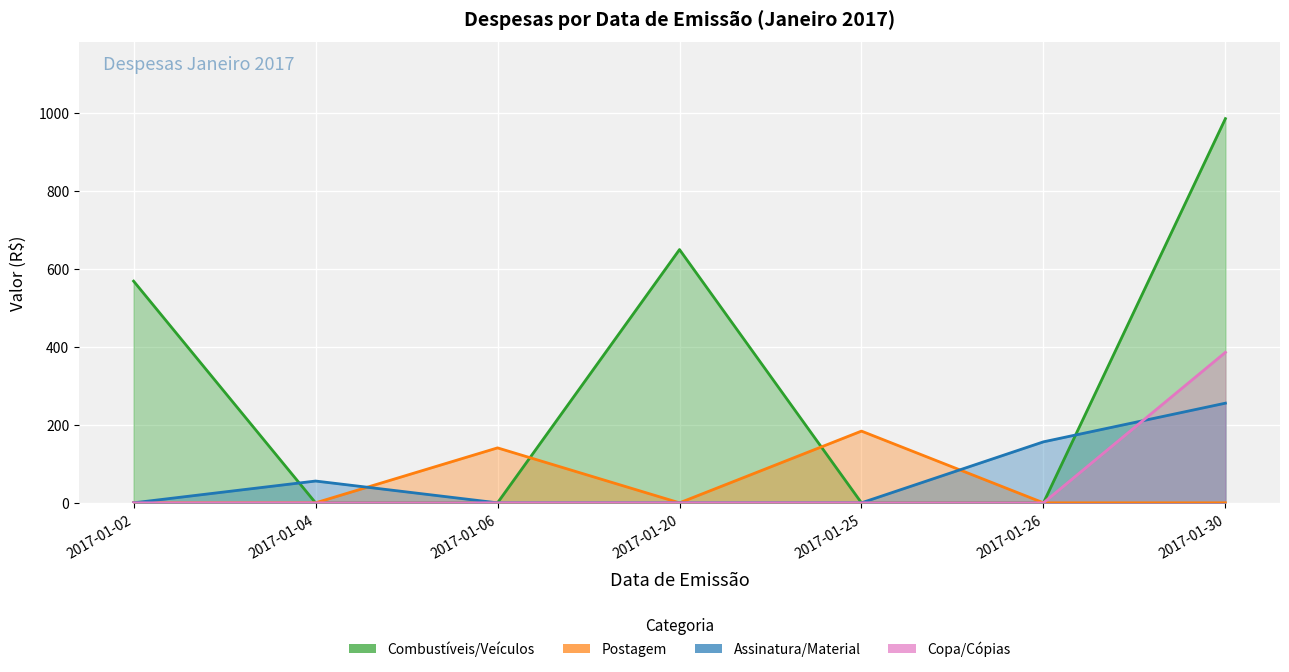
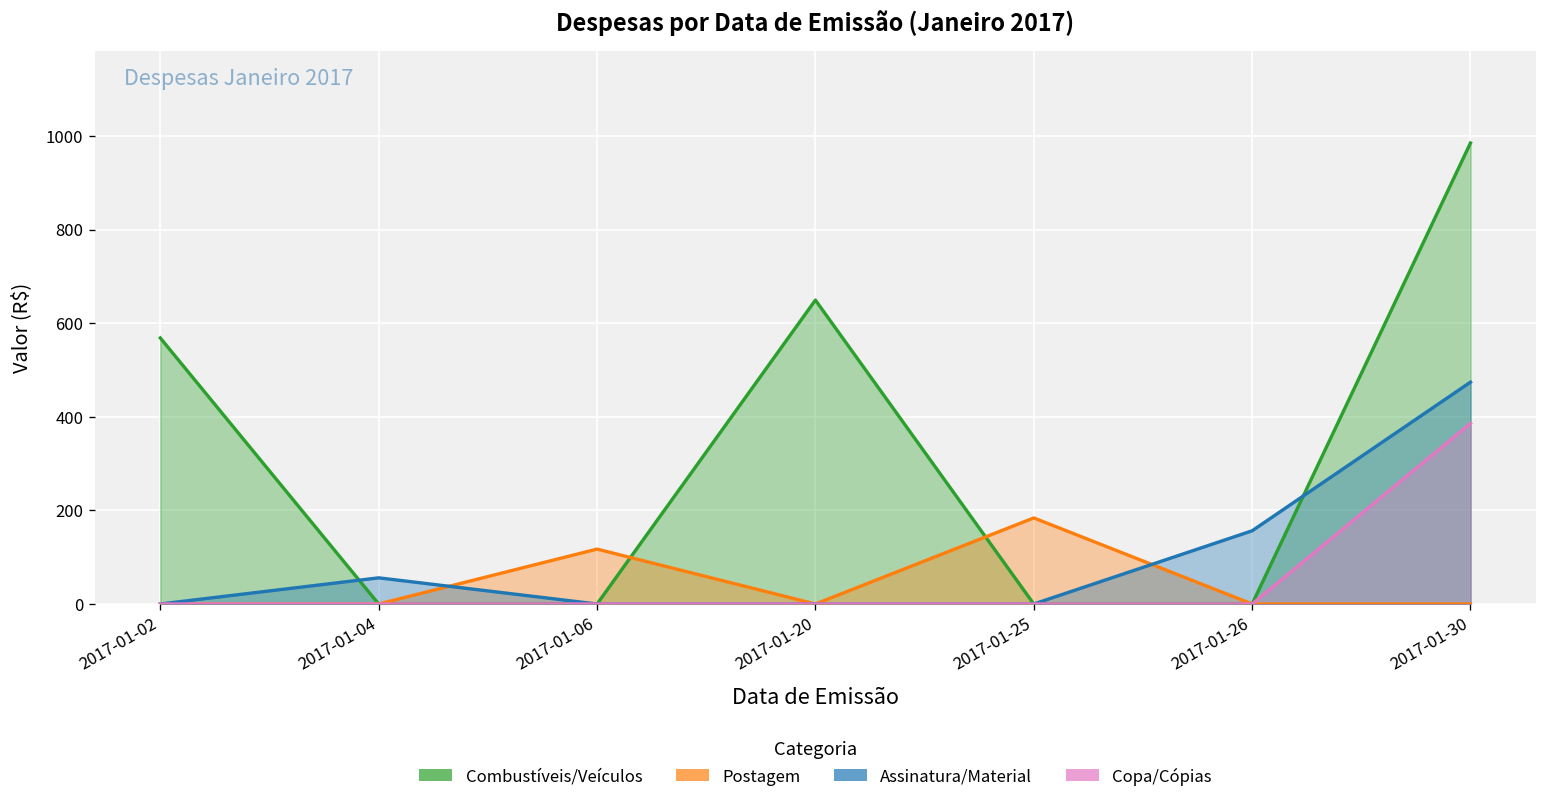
  {
    "Combustíveis/Veículos": {
      "2017-01-02": 570,
      "2017-01-20": 650,
      "2017-01-30": 990
    },
    "Postagem": {
-     "2017-01-06": 140,
+     "2017-01-06": 120,
      "2017-01-25": 180,
      "2017-01-30": 0
    },
    "Assinatura/Material": {
      "2017-01-04": 60,
      "2017-01-26": 160,
-     "2017-01-30": 260
+     "2017-01-30": 470
    },
    "Copa/Cópias": {
      "2017-01-30": 390
    }
  }
